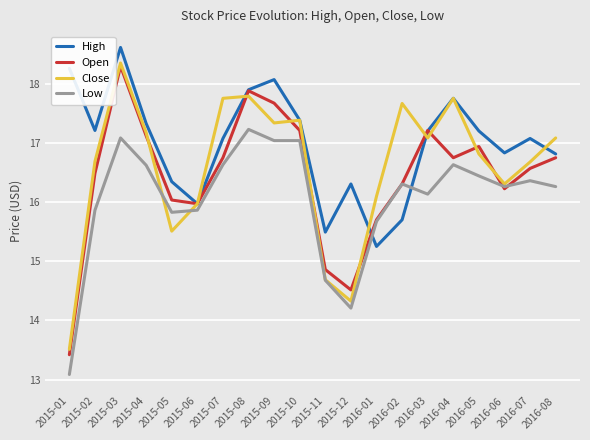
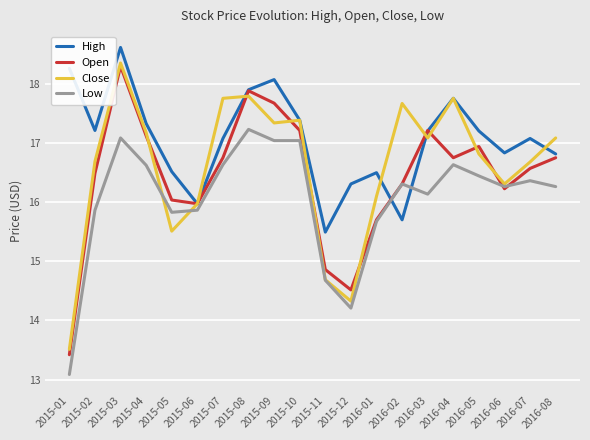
  {
    "High": {
      "2015-02": 17.2,
      "2015-03": 18.6,
      "2015-04": 17.3,
-     "2015-05": 16.4,
+     "2015-05": 16.5,
      "2015-07": 17.1,
      "2015-09": 18.1,
      "2015-11": 15.5,
      "2015-12": 16.3,
-     "2016-01": 15.3,
+     "2016-01": 16.5,
      "2016-02": 15.7,
      "2016-05": 17.2,
      "2016-06": 16.8,
      "2016-07": 17.1,
      "2016-08": 16.8
    },
    "Open": {
      "2015-01": 13.4,
      "2015-02": 16.5,
      "2015-03": 18.3,
      "2015-04": 17.1,
      "2015-05": 16.0,
      "2015-07": 16.8,
      "2015-09": 17.7,
      "2015-10": 17.2,
      "2015-11": 14.9,
      "2015-12": 14.5,
      "2016-04": 16.8,
      "2016-05": 16.9,
      "2016-07": 16.6,
      "2016-08": 16.8
    },
    "Close": {
      "2015-01": 13.5,
      "2015-02": 16.7,
      "2015-03": 18.4,
      "2015-04": 17.2,
      "2015-05": 15.5,
      "2015-07": 17.8,
      "2015-08": 17.8,
      "2015-09": 17.3,
      "2015-12": 14.3,
      "2016-01": 16.1,
      "2016-02": 17.7,
      "2016-03": 17.1,
      "2016-05": 16.8,
      "2016-06": 16.3,
      "2016-07": 16.7,
      "2016-08": 17.1
    },
    "Low": {
      "2015-01": 13.1,
      "2015-02": 15.9,
      "2015-03": 17.1,
      "2015-04": 16.6,
      "2015-05": 15.8,
      "2015-06": 15.9,
      "2015-07": 16.6,
      "2015-08": 17.2,
      "2015-09": 17.0,
      "2015-10": 17.0,
      "2015-12": 14.2,
      "2016-03": 16.1,
      "2016-04": 16.6,
      "2016-05": 16.4,
      "2016-07": 16.4,
      "2016-08": 16.3
    }
  }
